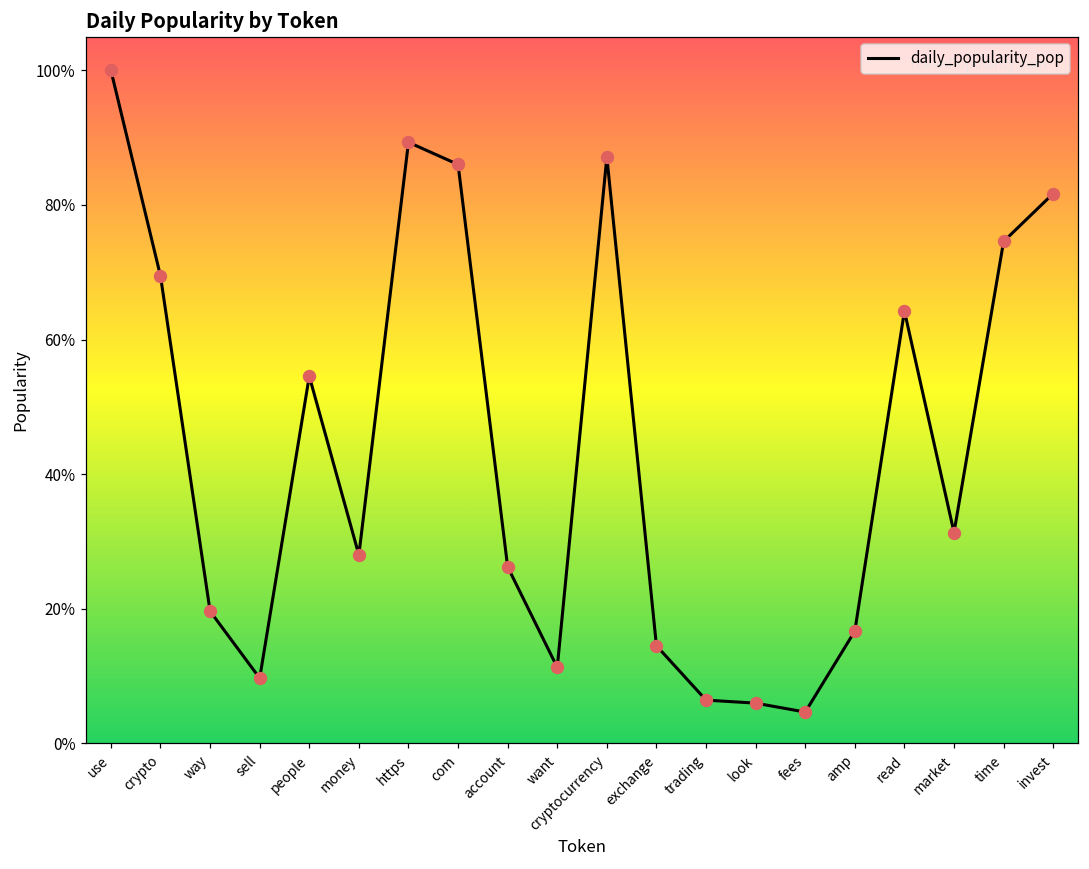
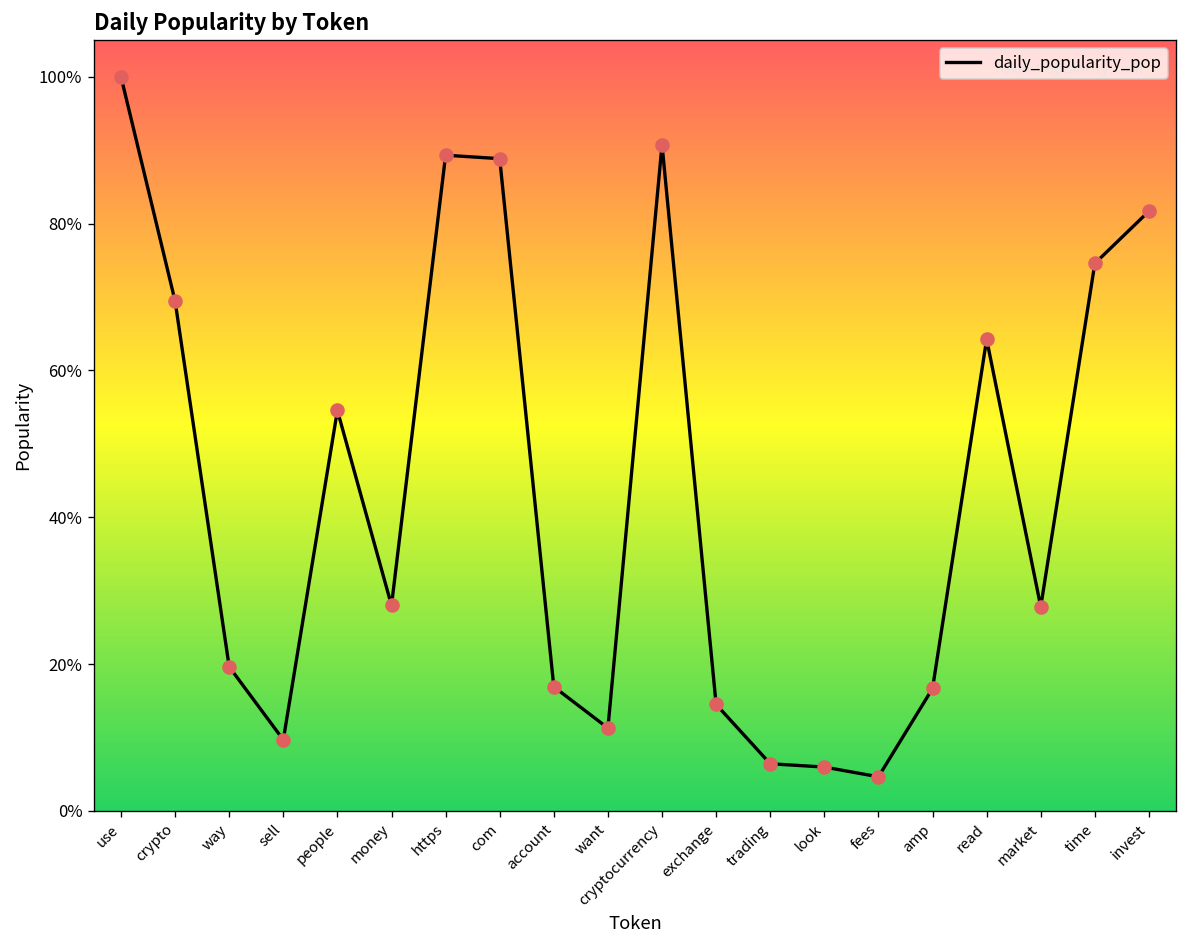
  {
    "use": "100%",
    "crypto": "69%",
    "way": "20%",
    "sell": "10%",
    "people": "55%",
    "money": "28%",
    "https": "89%",
-   "com": "86%",
-   "account": "26%",
+   "com": "89%",
+   "account": "17%",
    "want": "11%",
-   "cryptocurrency": "87%",
+   "cryptocurrency": "91%",
    "exchange": "15%",
    "trading": "6%",
    "look": "6%",
    "fees": "5%",
    "amp": "17%",
    "read": "64%",
-   "market": "31%",
+   "market": "28%",
    "time": "75%",
    "invest": "82%"
  }
